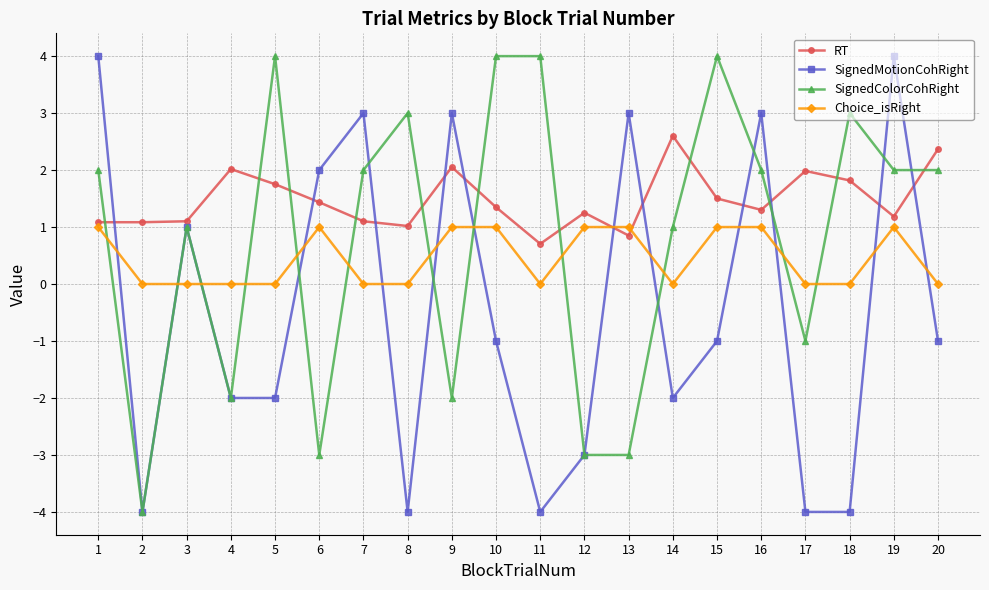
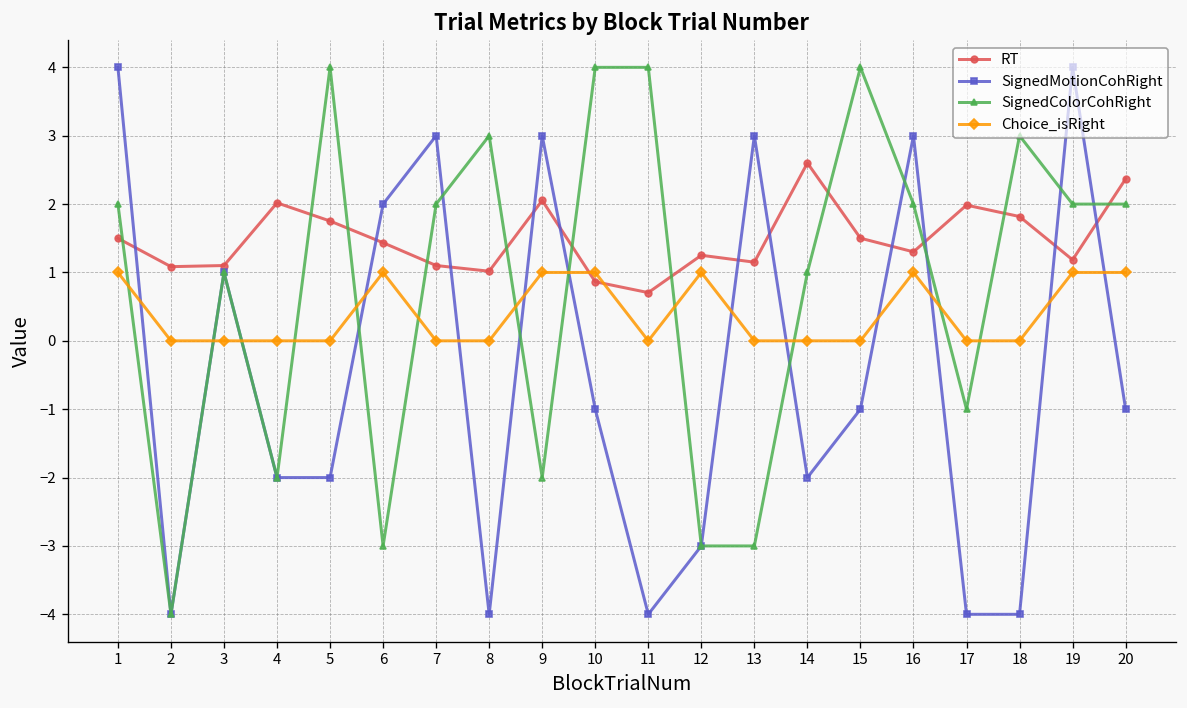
  {
    "RT": {
-     "1": 1.1,
+     "1": 1.5,
      "2": 1.1,
      "3": 1.1,
      "4": 2.0,
      "5": 1.8,
      "6": 1.4,
      "7": 1.1,
      "8": 1.0,
      "9": 2.1,
-     "10": 1.3,
+     "10": 0.9,
      "11": 0.7,
      "12": 1.3,
-     "13": 0.9,
+     "13": 1.2,
      "14": 2.6,
      "15": 1.5,
      "16": 1.3,
      "17": 2.0,
      "18": 1.8,
      "19": 1.2,
      "20": 2.4
    },
    "SignedMotionCohRight": {
      "1": 4.0,
      "5": -2.0,
      "6": 2.0,
      "7": 3.0,
      "8": -4.0,
      "9": 3.0,
      "10": -1.0,
      "11": -4.0,
      "13": 3.0,
      "14": -2.0,
      "15": -1.0,
      "16": 3.0,
      "17": -4.0,
      "18": -4.0,
      "20": -1.0
    },
    "SignedColorCohRight": {
      "1": 2.0,
      "5": 4.0,
      "6": -3.0,
      "7": 2.0,
      "8": 3.0,
      "9": -2.0,
      "10": 4.0,
      "11": 4.0,
      "13": -3.0,
      "14": 1.0,
      "15": 4.0,
      "16": 2.0,
      "17": -1.0,
      "19": 2.0,
      "20": 2.0
    },
    "Choice_isRight": {
      "1": 1,
      "2": 0,
      "3": 0,
      "4": 0,
      "5": 0,
      "6": 1,
      "7": 0,
      "8": 0,
      "9": 1,
      "10": 1,
      "11": 0,
      "12": 1,
-     "13": 1,
+     "13": 0,
      "14": 0,
-     "15": 1,
+     "15": 0,
      "16": 1,
      "17": 0,
      "18": 0,
      "19": 1,
-     "20": 0
+     "20": 1
    }
  }
